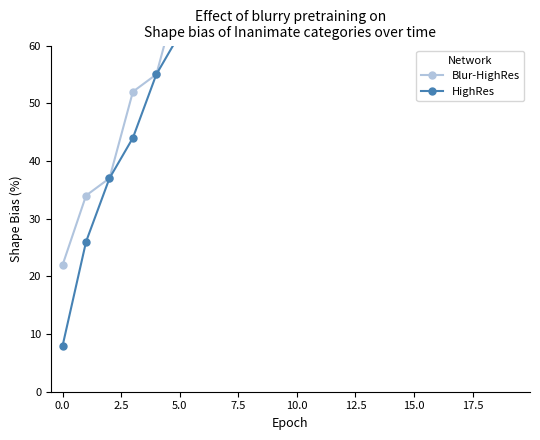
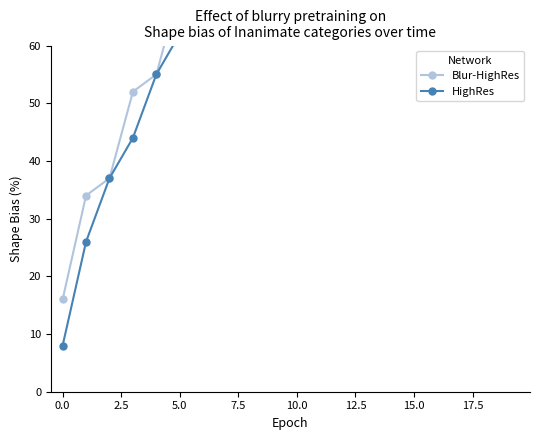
  {
    "Blur-HighRes": {
-     "0.0": 22
+     "0.0": 16
    },
    "HighRes": {
      "0.0": 8
    }
  }
